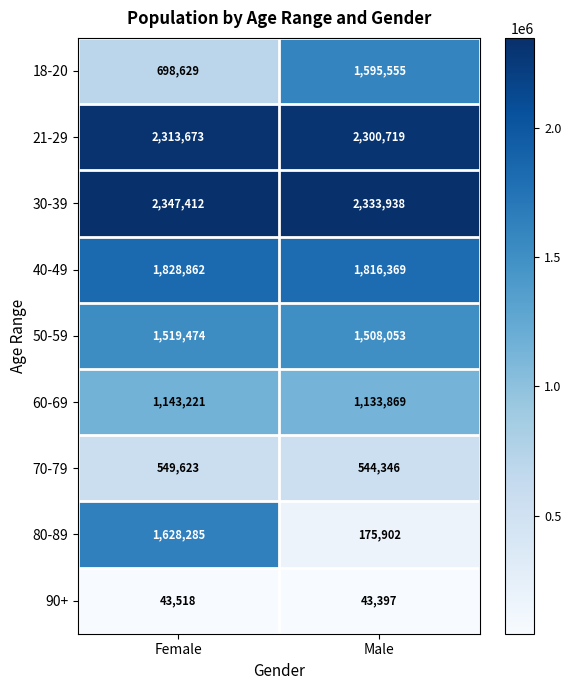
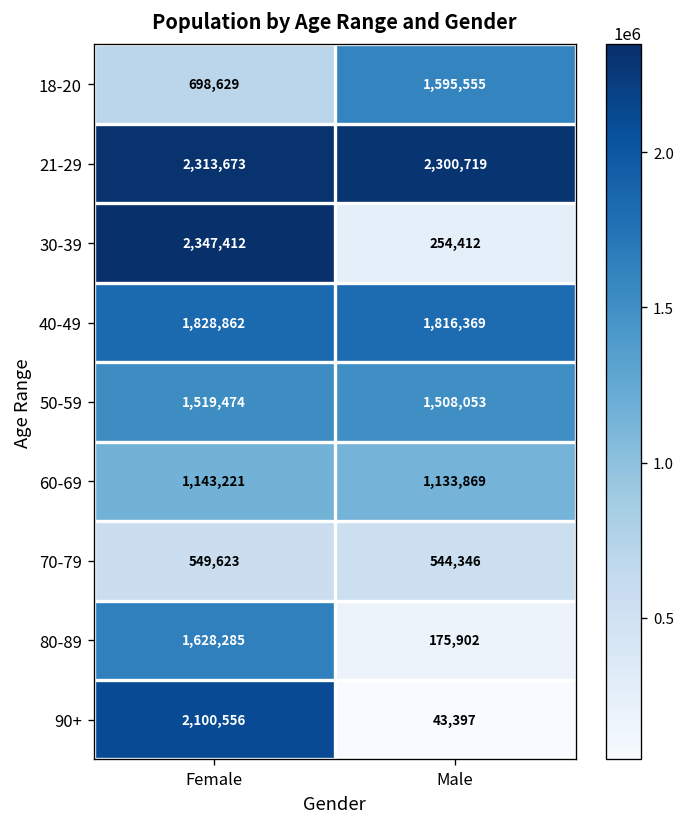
  {
    "18-20": {
      "Female": "698,629",
      "Male": "1,595,555"
    },
    "21-29": {
      "Female": "2,313,673",
      "Male": "2,300,719"
    },
    "30-39": {
      "Female": "2,347,412",
-     "Male": "2,333,938"
+     "Male": "254,412"
    },
    "40-49": {
      "Female": "1,828,862",
      "Male": "1,816,369"
    },
    "50-59": {
      "Female": "1,519,474",
      "Male": "1,508,053"
    },
    "60-69": {
      "Female": "1,143,221",
      "Male": "1,133,869"
    },
    "70-79": {
      "Female": "549,623",
      "Male": "544,346"
    },
    "80-89": {
      "Female": "1,628,285",
      "Male": "175,902"
    },
    "90+": {
-     "Female": "43,518",
+     "Female": "2,100,556",
      "Male": "43,397"
    }
  }
